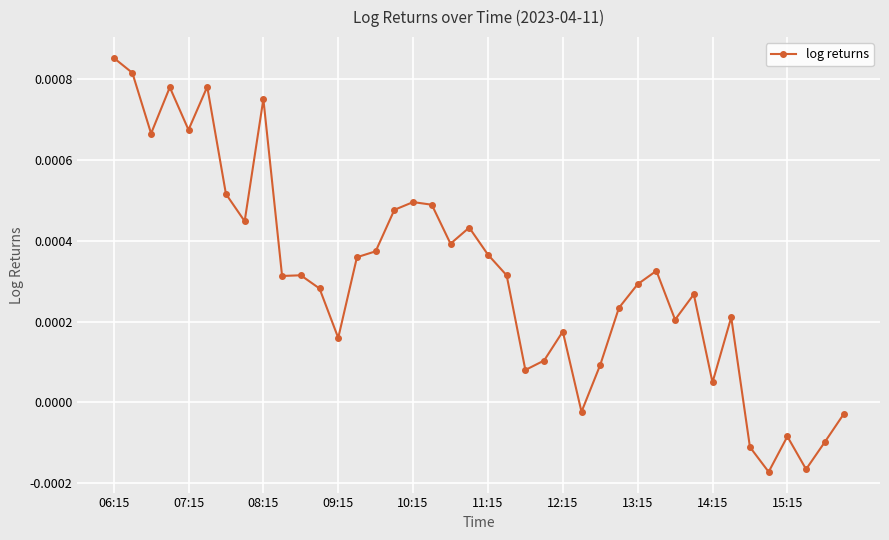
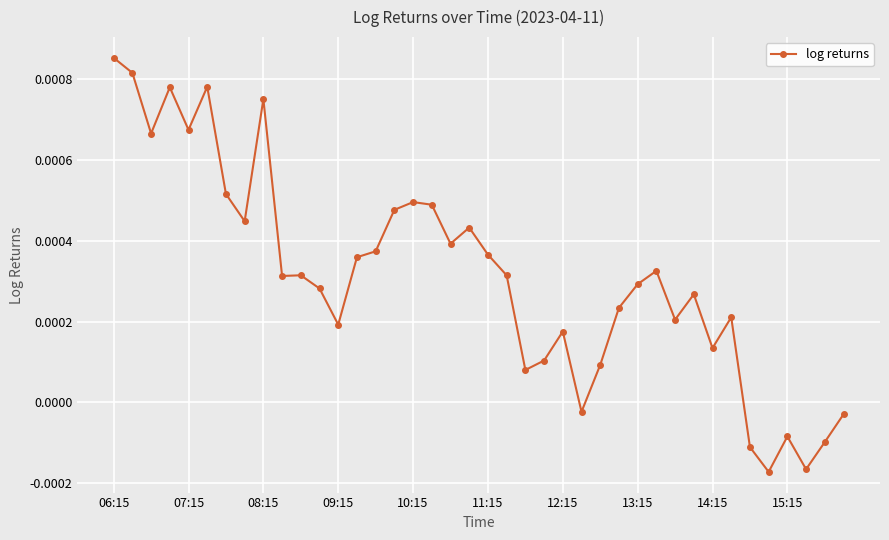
  {
    "06:15": 0.00085,
    "07:15": 0.00067,
    "08:15": 0.00075,
-   "09:15": 0.00016,
+   "09:15": 0.00019,
    "10:15": 0.00050,
    "11:15": 0.00037,
    "12:15": 0.00018,
    "13:15": 0.00029,
-   "14:15": 0.00005,
+   "14:15": 0.00013,
    "15:15": -0.00008
  }
